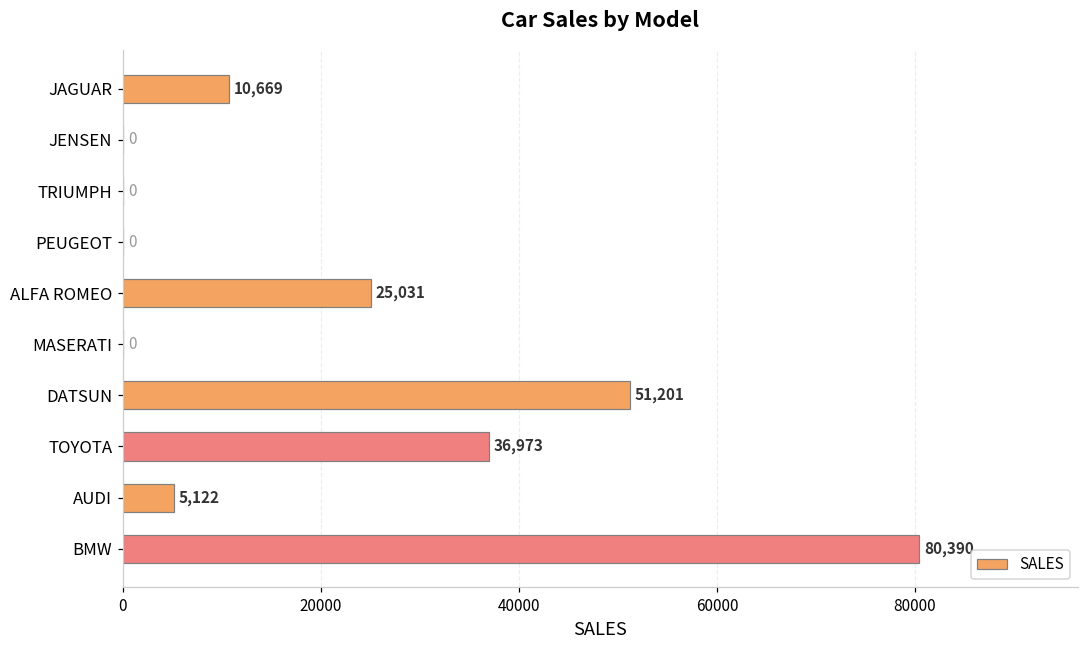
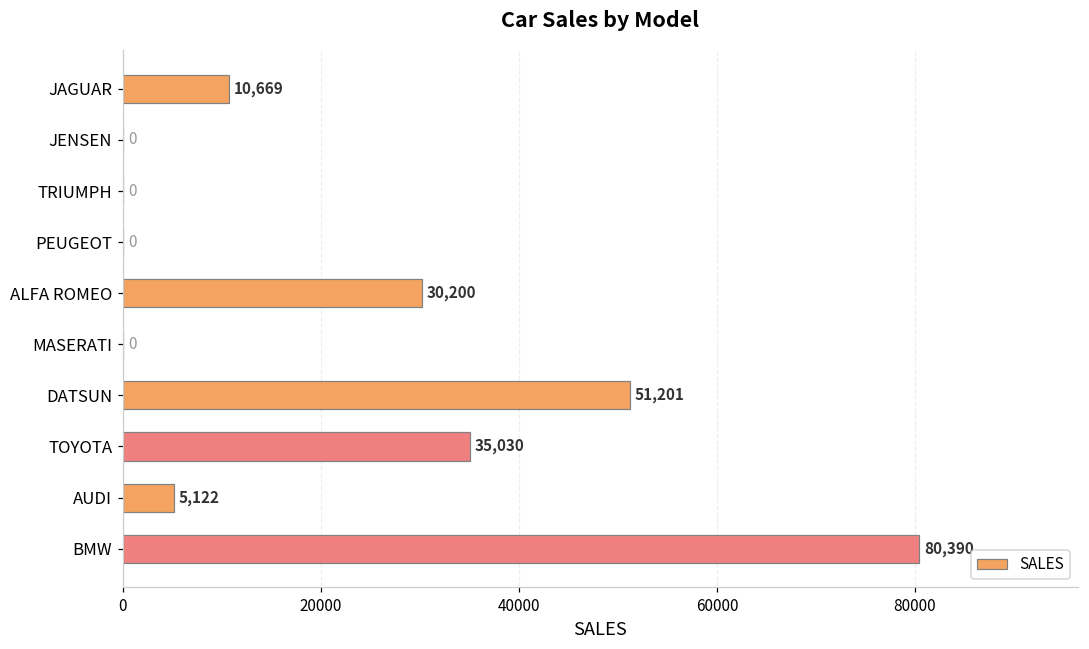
  {
    "JAGUAR": "10,669",
    "JENSEN": "0",
    "TRIUMPH": "0",
    "PEUGEOT": "0",
-   "ALFA ROMEO": "25,031",
+   "ALFA ROMEO": "30,200",
    "MASERATI": "0",
    "DATSUN": "51,201",
-   "TOYOTA": "36,973",
+   "TOYOTA": "35,030",
    "AUDI": "5,122"
  }
